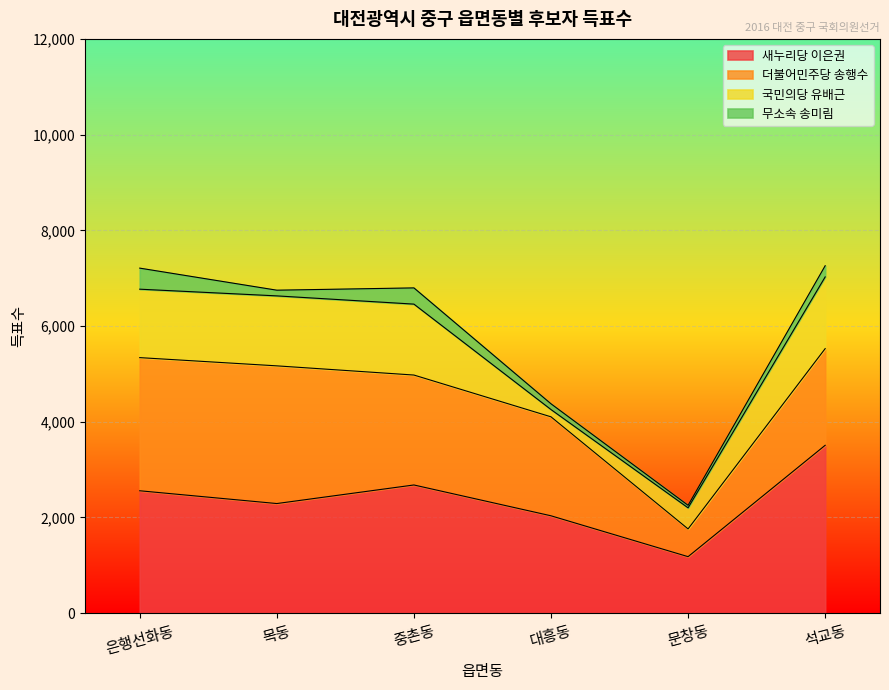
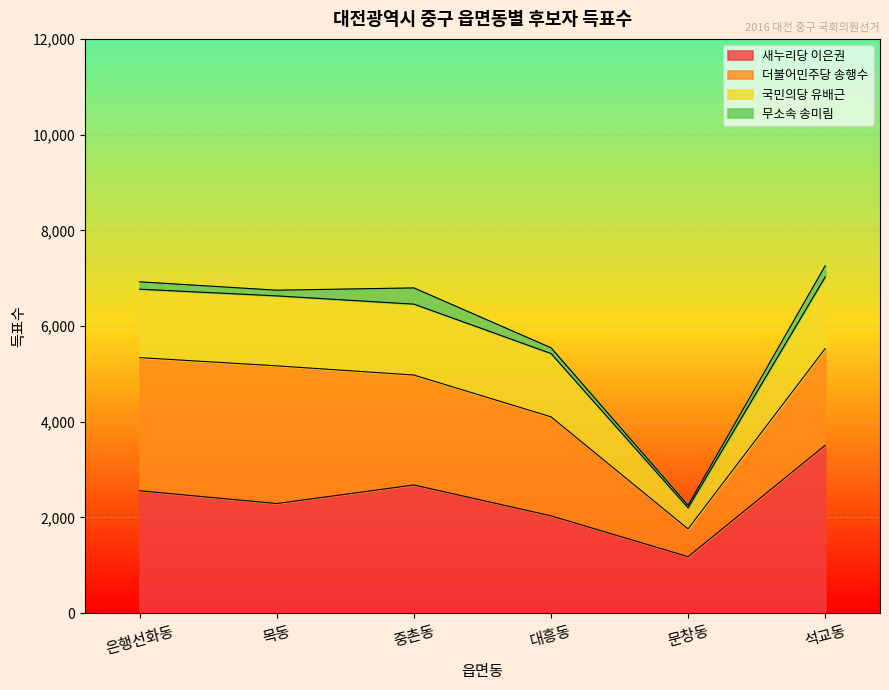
  {
    "새누리당 이은권": {
      "은행선화동": "2,600",
      "목동": "2,300",
      "중촌동": "2,700",
      "대흥동": "2,000",
      "문창동": "1,200",
      "석교동": "3,500"
    },
    "더불어민주당 송행수": {
      "은행선화동": "2,800",
      "목동": "2,900",
      "중촌동": "2,300",
      "대흥동": "2,100",
      "문창동": "600",
      "석교동": "2,000"
    },
    "국민의당 유배근": {
      "은행선화동": "1,400",
      "목동": "1,500",
      "중촌동": "1,500",
-     "대흥동": "200",
+     "대흥동": "1,300",
      "석교동": "1,500"
    },
    "무소속 송미림": {
-     "은행선화동": "400",
+     "은행선화동": "200",
      "목동": "100",
      "중촌동": "300",
      "대흥동": "100",
      "석교동": "200"
    }
  }
